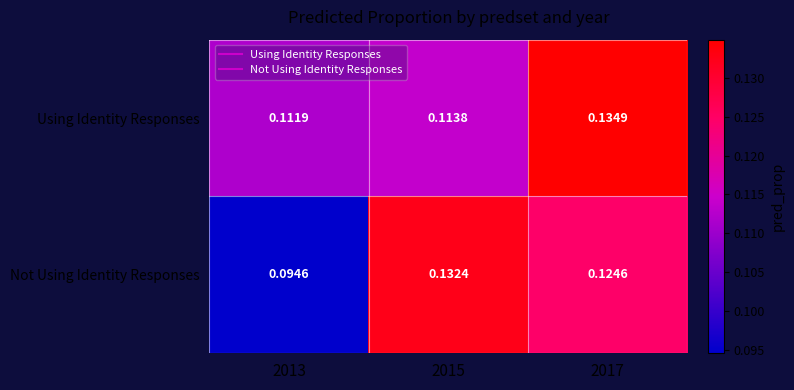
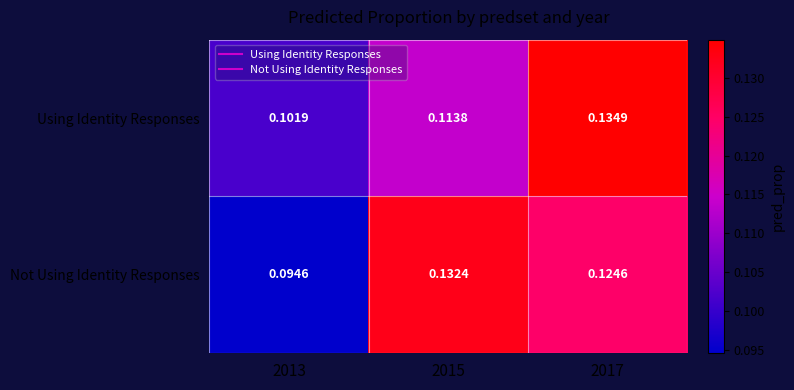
  {
    "Using Identity Responses": {
-     "2013": 0.1119,
+     "2013": 0.1019,
      "2015": 0.1138,
      "2017": 0.1349
    },
    "Not Using Identity Responses": {
      "2013": 0.0946,
      "2015": 0.1324,
      "2017": 0.1246
    }
  }
